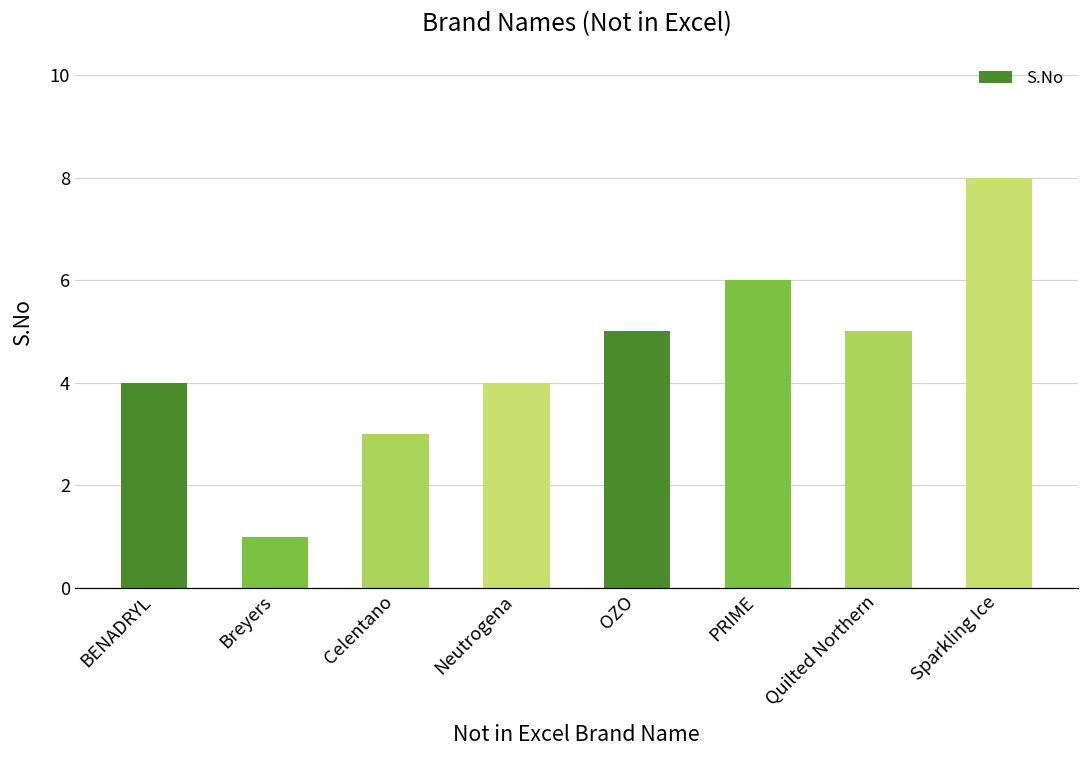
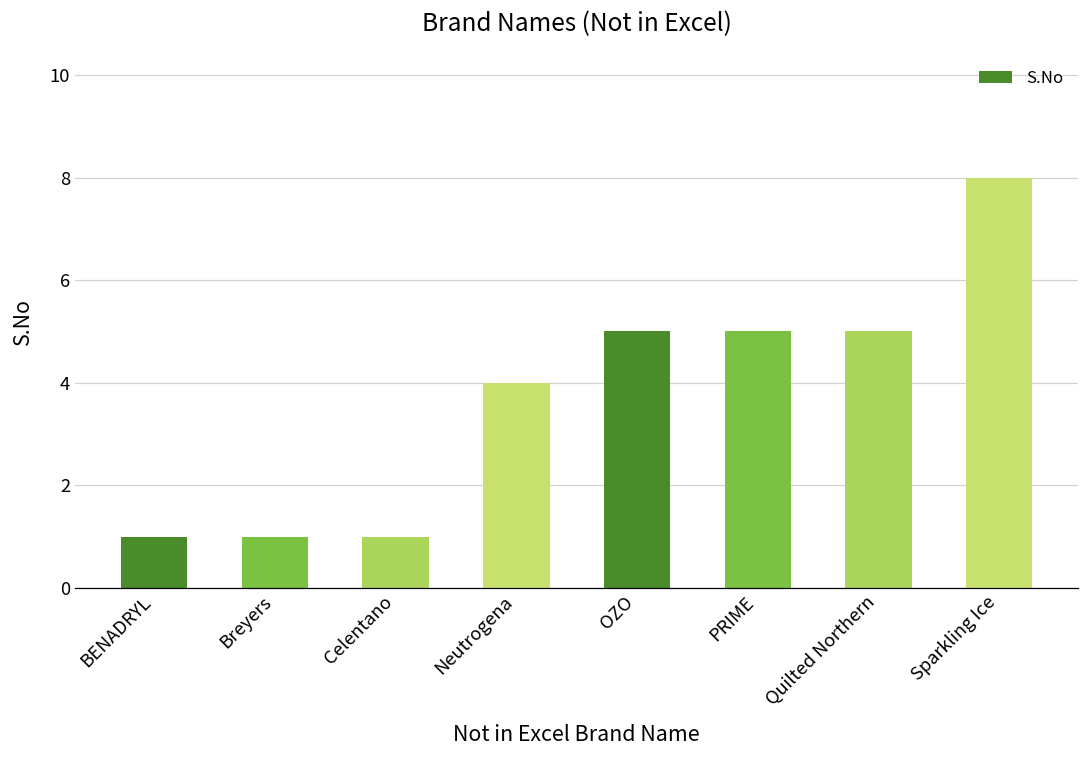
  {
-   "BENADRYL": 4,
+   "BENADRYL": 1,
    "Breyers": 1,
-   "Celentano": 3,
+   "Celentano": 1,
    "Neutrogena": 4,
    "OZO": 5,
-   "PRIME": 6,
+   "PRIME": 5,
    "Quilted Northern": 5,
    "Sparkling Ice": 8
  }
